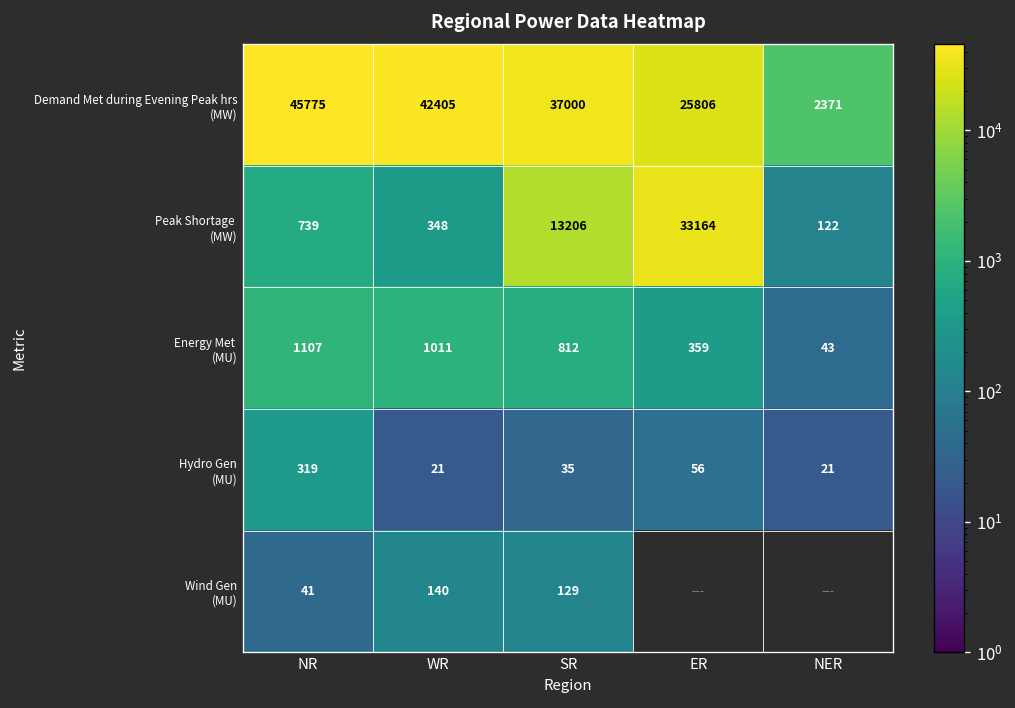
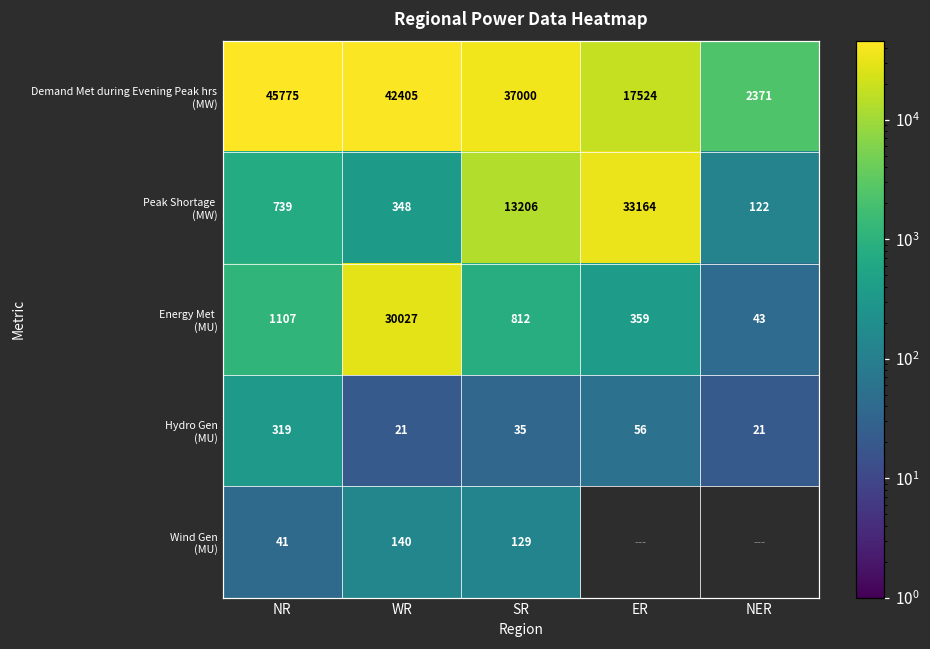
  {
    "Demand Met during Evening Peak hrs (MW)": {
      "NR": 45775,
      "WR": 42405,
      "SR": 37000,
-     "ER": 25806,
+     "ER": 17524,
      "NER": 2371
    },
    "Peak Shortage (MW)": {
      "NR": 739,
      "WR": 348,
      "SR": 13206,
      "ER": 33164,
      "NER": 122
    },
    "Energy Met (MU)": {
      "NR": 1107,
-     "WR": 1011,
+     "WR": 30027,
      "SR": 812,
      "ER": 359,
      "NER": 43
    },
    "Hydro Gen (MU)": {
      "NR": 319,
      "WR": 21,
      "SR": 35,
      "ER": 56,
      "NER": 21
    },
    "Wind Gen (MU)": {
      "NR": 41,
      "WR": 140,
      "SR": 129
    }
  }
